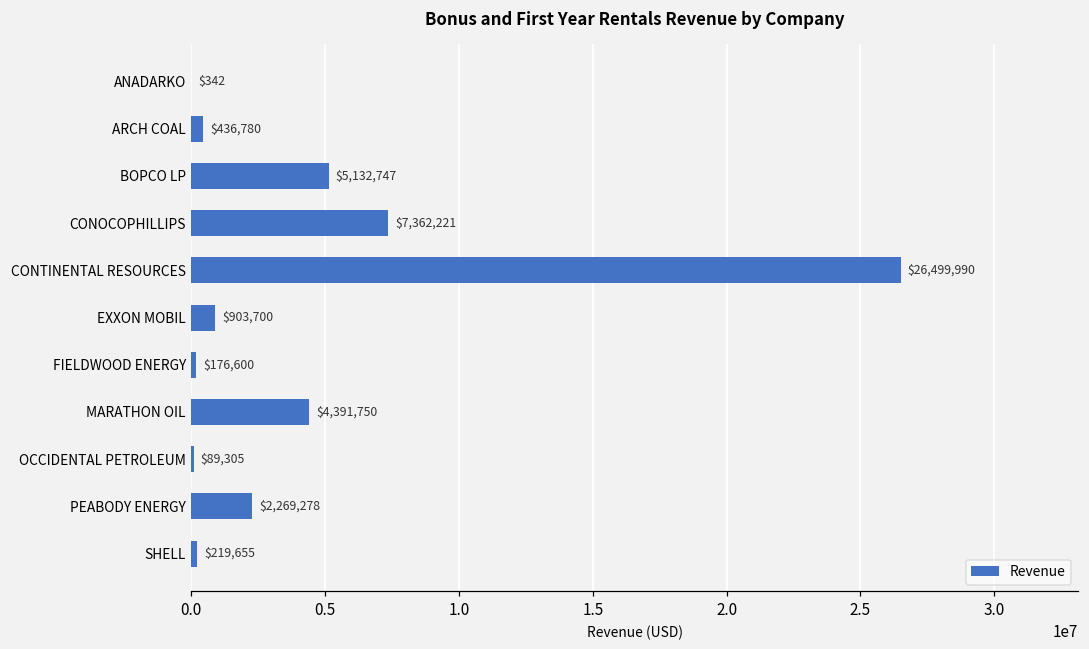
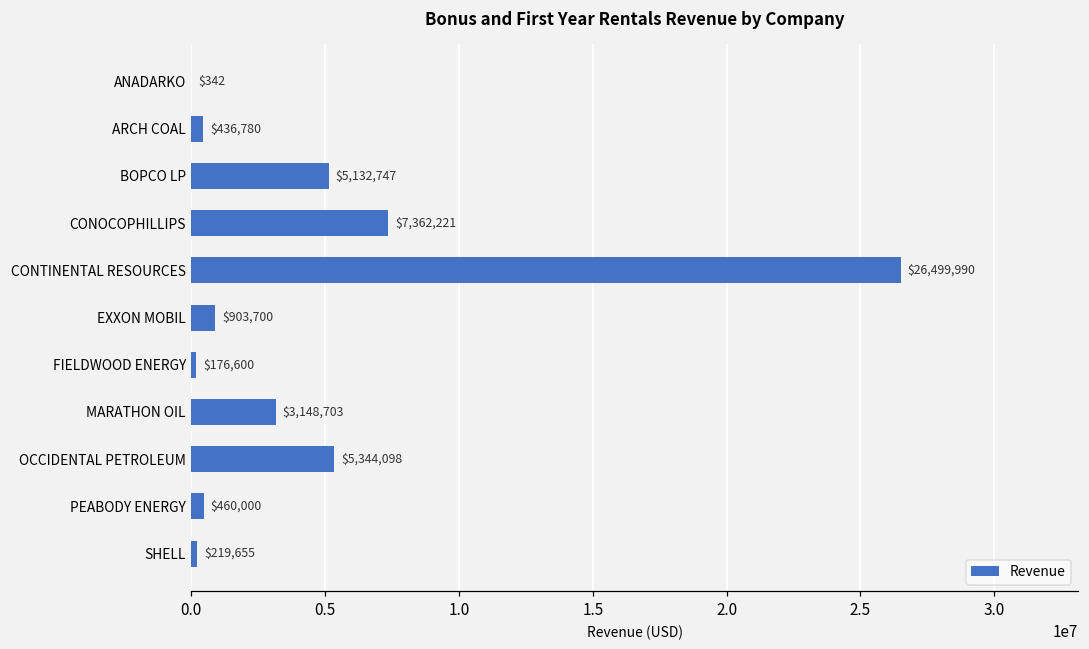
  {
    "ANADARKO": "$342",
    "ARCH COAL": "$436,780",
    "BOPCO LP": "$5,132,747",
    "CONOCOPHILLIPS": "$7,362,221",
    "CONTINENTAL RESOURCES": "$26,499,990",
    "EXXON MOBIL": "$903,700",
    "FIELDWOOD ENERGY": "$176,600",
-   "MARATHON OIL": "$4,391,750",
-   "OCCIDENTAL PETROLEUM": "$89,305",
-   "PEABODY ENERGY": "$2,269,278",
+   "MARATHON OIL": "$3,148,703",
+   "OCCIDENTAL PETROLEUM": "$5,344,098",
+   "PEABODY ENERGY": "$460,000",
    "SHELL": "$219,655"
  }
